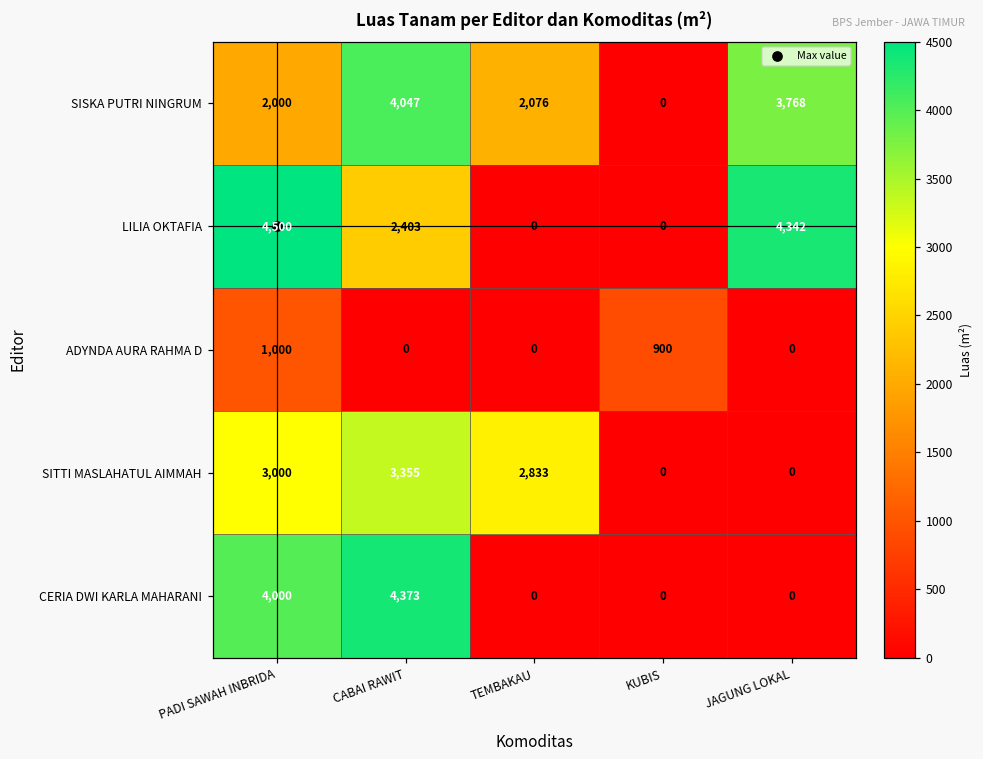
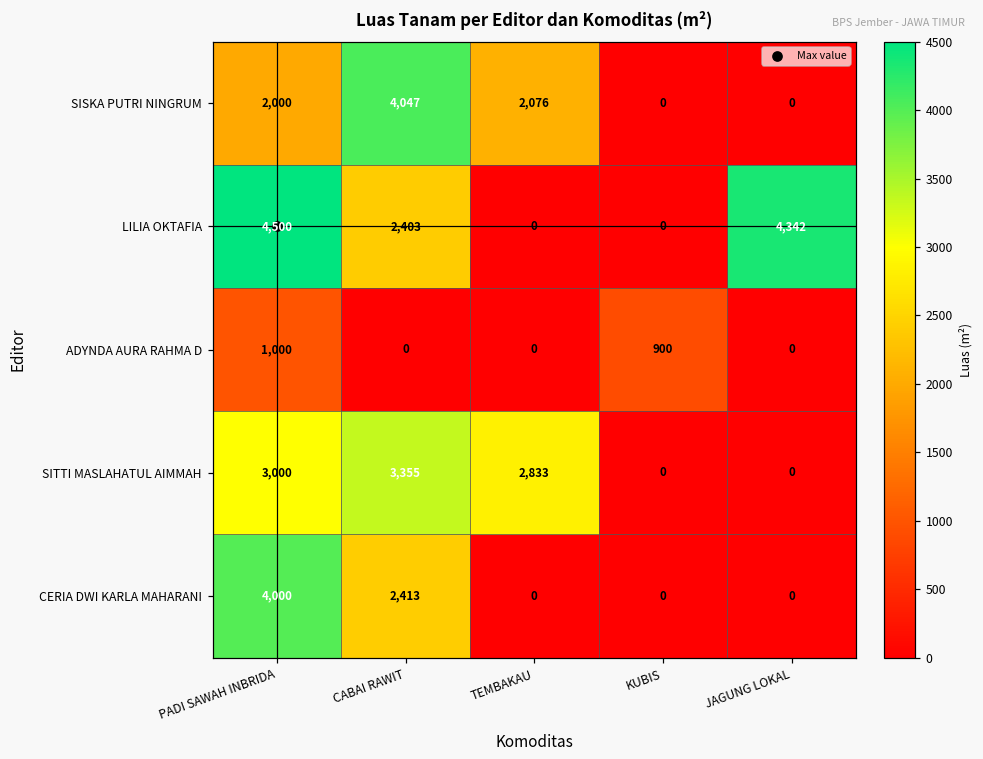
  {
    "SISKA PUTRI NINGRUM": {
      "PADI SAWAH INBRIDA": "2,000",
      "CABAI RAWIT": "4,047",
      "TEMBAKAU": "2,076",
      "KUBIS": "0",
-     "JAGUNG LOKAL": "3,768"
+     "JAGUNG LOKAL": "0"
    },
    "LILIA OKTAFIA": {
      "CABAI RAWIT": "2,403",
      "TEMBAKAU": "0",
      "KUBIS": "0",
      "JAGUNG LOKAL": "4,342"
    },
    "ADYNDA AURA RAHMA D": {
      "PADI SAWAH INBRIDA": "1,000",
      "CABAI RAWIT": "0",
      "TEMBAKAU": "0",
      "KUBIS": "900",
      "JAGUNG LOKAL": "0"
    },
    "SITTI MASLAHATUL AIMMAH": {
      "PADI SAWAH INBRIDA": "3,000",
      "CABAI RAWIT": "3,355",
      "TEMBAKAU": "2,833",
      "KUBIS": "0",
      "JAGUNG LOKAL": "0"
    },
    "CERIA DWI KARLA MAHARANI": {
      "PADI SAWAH INBRIDA": "4,000",
-     "CABAI RAWIT": "4,373",
+     "CABAI RAWIT": "2,413",
      "TEMBAKAU": "0",
      "KUBIS": "0",
      "JAGUNG LOKAL": "0"
    }
  }
